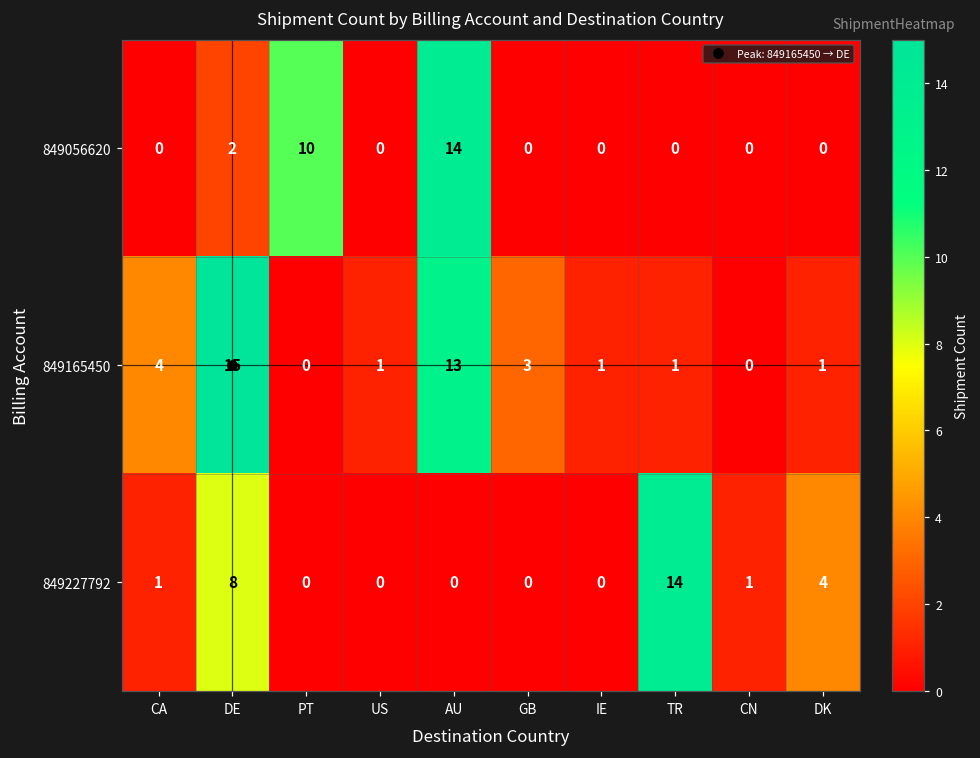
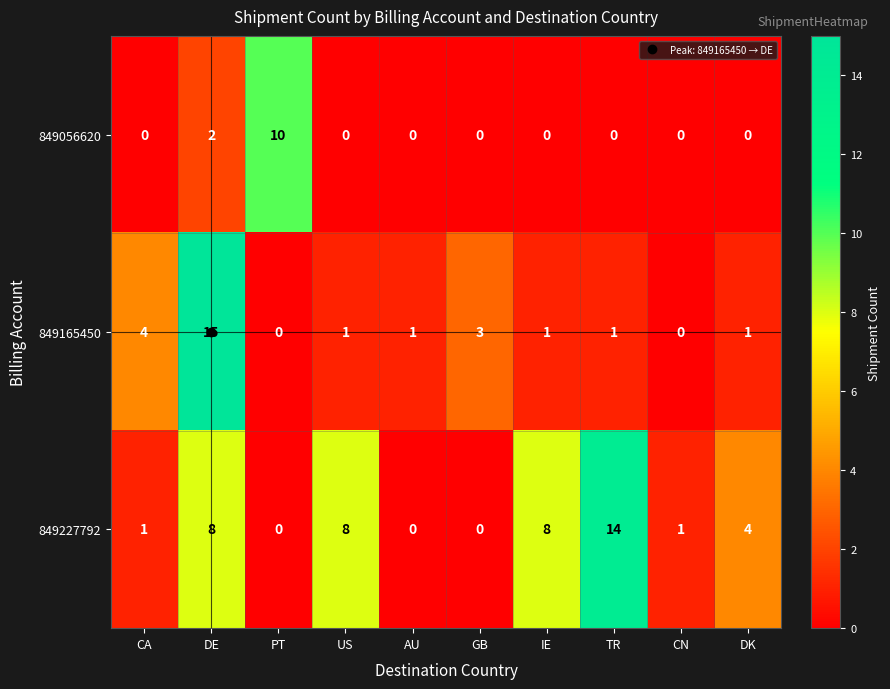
  {
    "849056620": {
      "CA": 0,
      "DE": 2,
      "PT": 10,
      "US": 0,
-     "AU": 14,
+     "AU": 0,
      "GB": 0,
      "IE": 0,
      "TR": 0,
      "CN": 0,
      "DK": 0
    },
    "849165450": {
      "CA": 4,
      "PT": 0,
      "US": 1,
-     "AU": 13,
+     "AU": 1,
      "GB": 3,
      "IE": 1,
      "TR": 1,
      "CN": 0,
      "DK": 1
    },
    "849227792": {
      "CA": 1,
      "DE": 8,
      "PT": 0,
-     "US": 0,
+     "US": 8,
      "AU": 0,
      "GB": 0,
-     "IE": 0,
+     "IE": 8,
      "TR": 14,
      "CN": 1,
      "DK": 4
    }
  }
